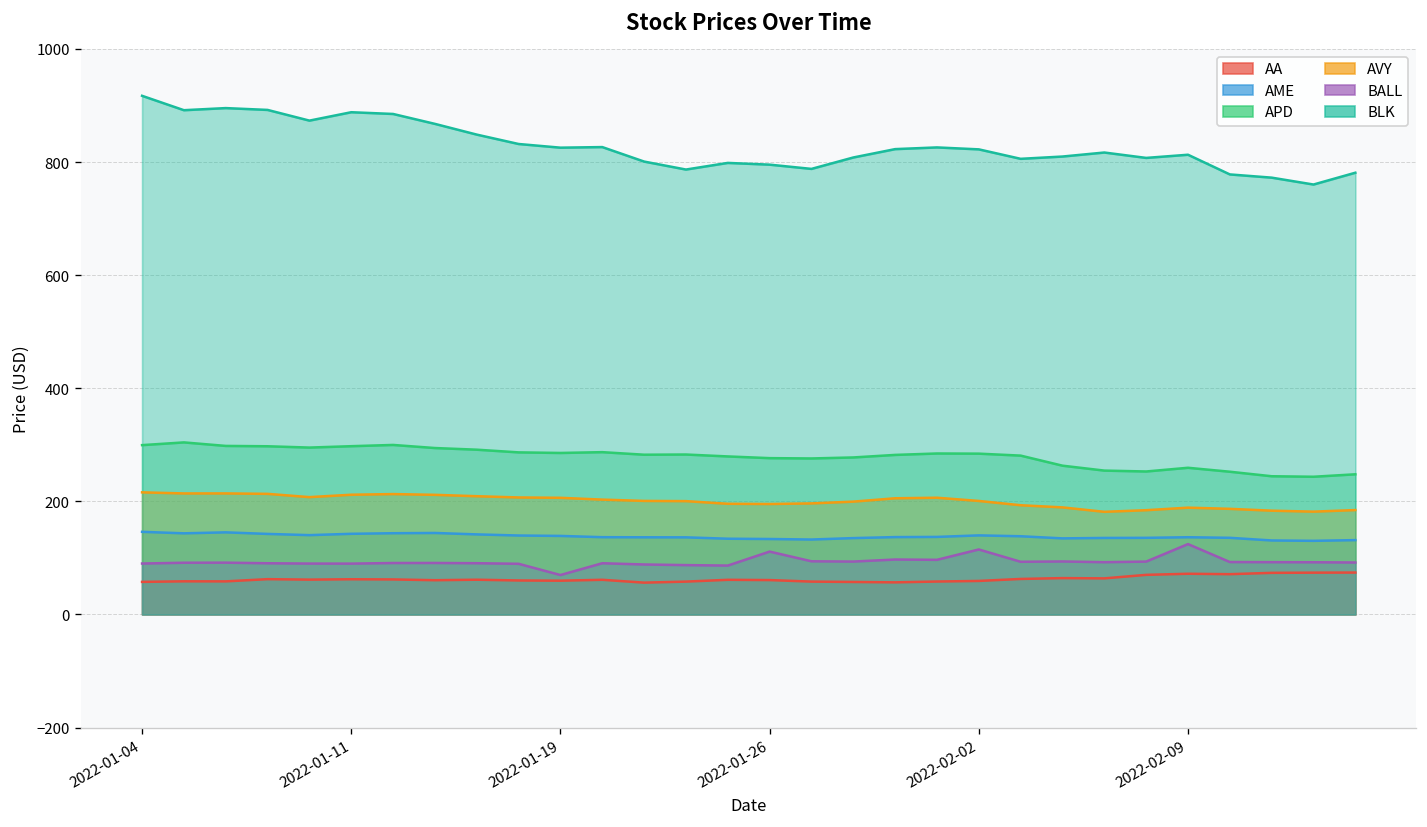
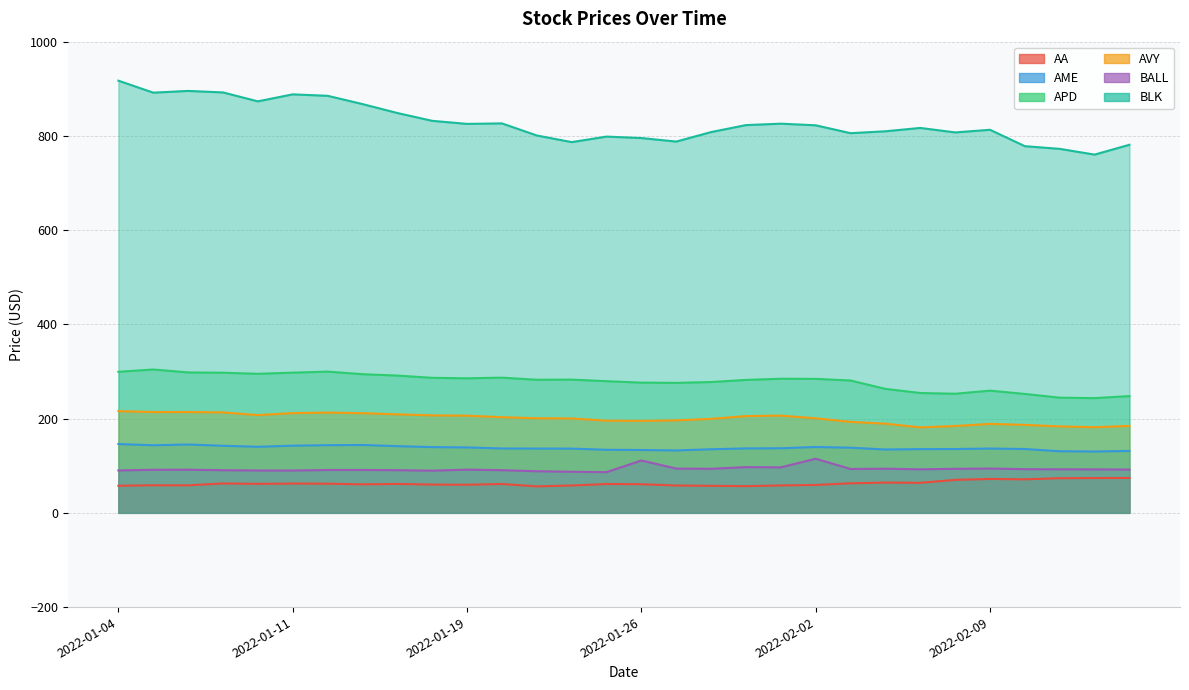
  {
    "BALL": {
      "2022-01-04": 90,
      "2022-01-11": 90,
-     "2022-01-19": 70,
+     "2022-01-19": 90,
      "2022-01-26": 110,
      "2022-02-02": 110,
-     "2022-02-09": 120
+     "2022-02-09": 90
    }
  }
